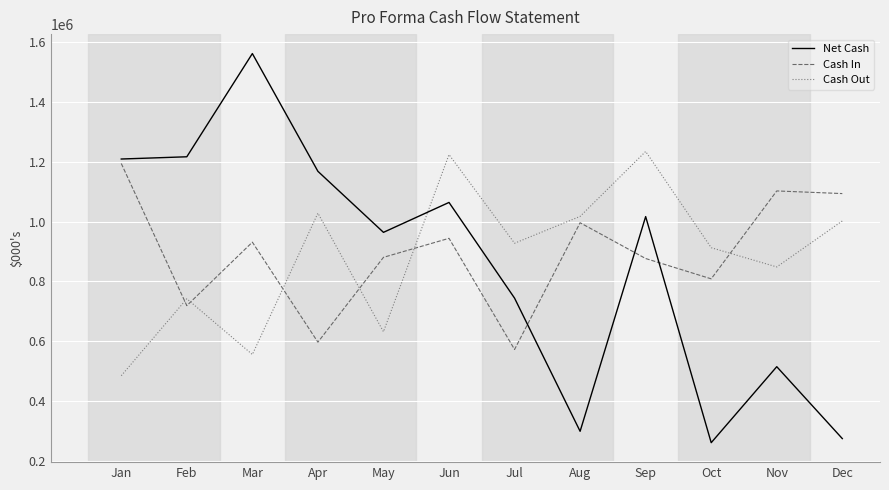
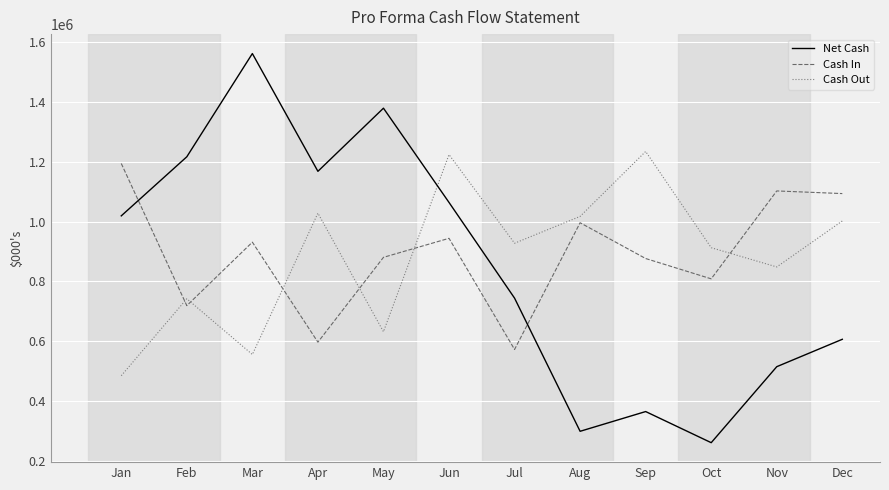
  {
    "Net Cash": {
-     "Jan": 1210000,
+     "Jan": 1020000,
      "Feb": 1220000,
      "Mar": 1560000,
      "Apr": 1170000,
-     "May": 960000,
+     "May": 1380000,
      "Jun": 1060000,
      "Jul": 740000,
      "Aug": 300000,
-     "Sep": 1020000,
+     "Sep": 370000,
      "Oct": 260000,
      "Nov": 520000,
-     "Dec": 280000
+     "Dec": 610000
    }
  }
